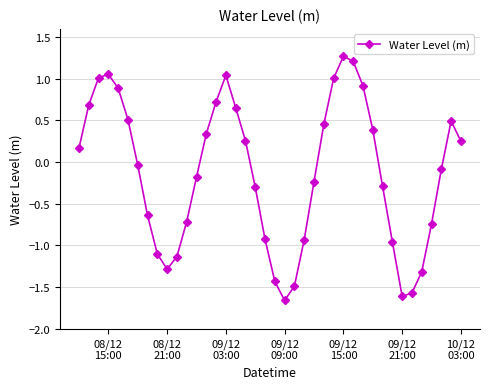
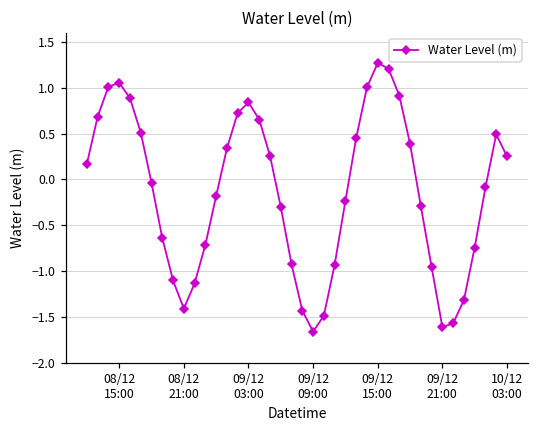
  {
    "08/12 15:00": 1.1,
-   "08/12 21:00": -1.3,
-   "09/12 03:00": 1.0,
+   "08/12 21:00": -1.4,
+   "09/12 03:00": 0.8,
    "09/12 09:00": -1.7,
    "09/12 15:00": 1.3,
    "09/12 21:00": -1.6,
    "10/12 03:00": 0.3
  }
